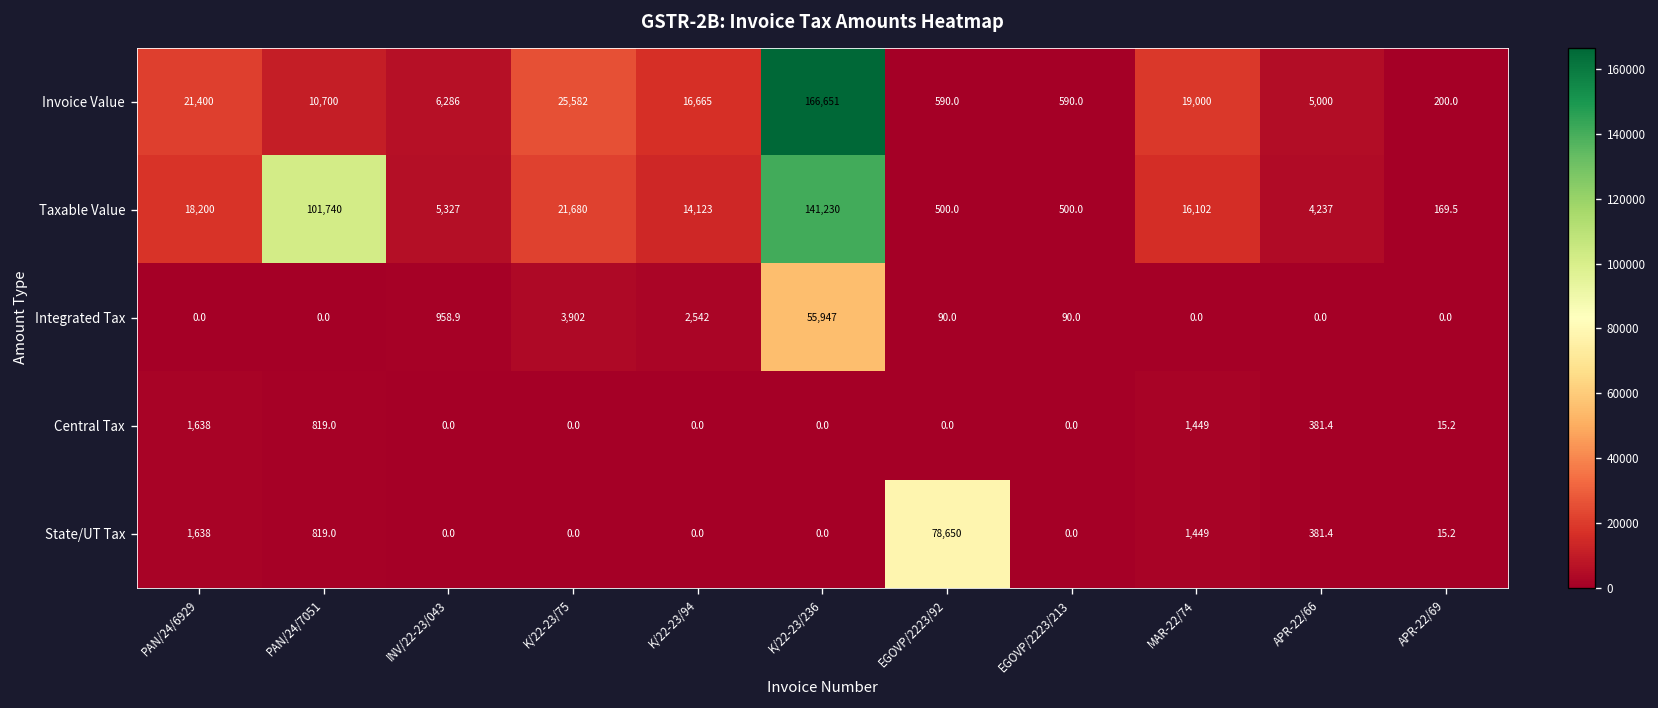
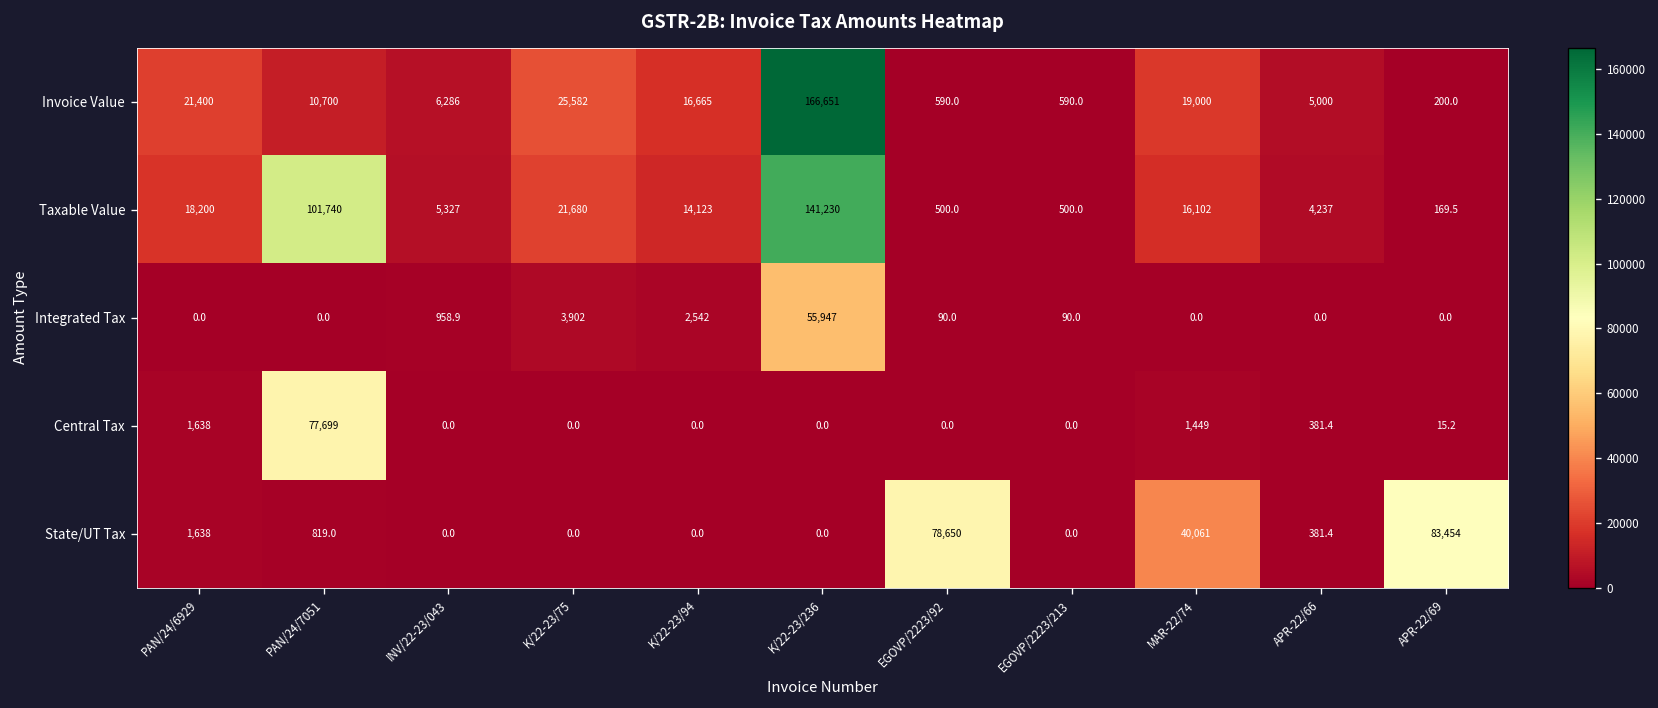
  {
    "Invoice Value": {
      "PAN/24/6929": "21,400",
      "PAN/24/7051": "10,700",
      "INV/22-23/043": "6,286",
      "K/22-23/75": "25,582",
      "K/22-23/94": "16,665",
      "K/22-23/236": "166,651",
      "EGOVP/2223/92": "590.0",
      "EGOVP/2223/213": "590.0",
      "MAR-22/74": "19,000",
      "APR-22/66": "5,000",
      "APR-22/69": "200.0"
    },
    "Taxable Value": {
      "PAN/24/6929": "18,200",
      "PAN/24/7051": "101,740",
      "INV/22-23/043": "5,327",
      "K/22-23/75": "21,680",
      "K/22-23/94": "14,123",
      "K/22-23/236": "141,230",
      "EGOVP/2223/92": "500.0",
      "EGOVP/2223/213": "500.0",
      "MAR-22/74": "16,102",
      "APR-22/66": "4,237",
      "APR-22/69": "169.5"
    },
    "Integrated Tax": {
      "PAN/24/6929": "0.0",
      "PAN/24/7051": "0.0",
      "INV/22-23/043": "958.9",
      "K/22-23/75": "3,902",
      "K/22-23/94": "2,542",
      "K/22-23/236": "55,947",
      "EGOVP/2223/92": "90.0",
      "EGOVP/2223/213": "90.0",
      "MAR-22/74": "0.0",
      "APR-22/66": "0.0",
      "APR-22/69": "0.0"
    },
    "Central Tax": {
      "PAN/24/6929": "1,638",
-     "PAN/24/7051": "819.0",
+     "PAN/24/7051": "77,699",
      "INV/22-23/043": "0.0",
      "K/22-23/75": "0.0",
      "K/22-23/94": "0.0",
      "K/22-23/236": "0.0",
      "EGOVP/2223/92": "0.0",
      "EGOVP/2223/213": "0.0",
      "MAR-22/74": "1,449",
      "APR-22/66": "381.4",
      "APR-22/69": "15.2"
    },
    "State/UT Tax": {
      "PAN/24/6929": "1,638",
      "PAN/24/7051": "819.0",
      "INV/22-23/043": "0.0",
      "K/22-23/75": "0.0",
      "K/22-23/94": "0.0",
      "K/22-23/236": "0.0",
      "EGOVP/2223/92": "78,650",
      "EGOVP/2223/213": "0.0",
-     "MAR-22/74": "1,449",
+     "MAR-22/74": "40,061",
      "APR-22/66": "381.4",
-     "APR-22/69": "15.2"
+     "APR-22/69": "83,454"
    }
  }
